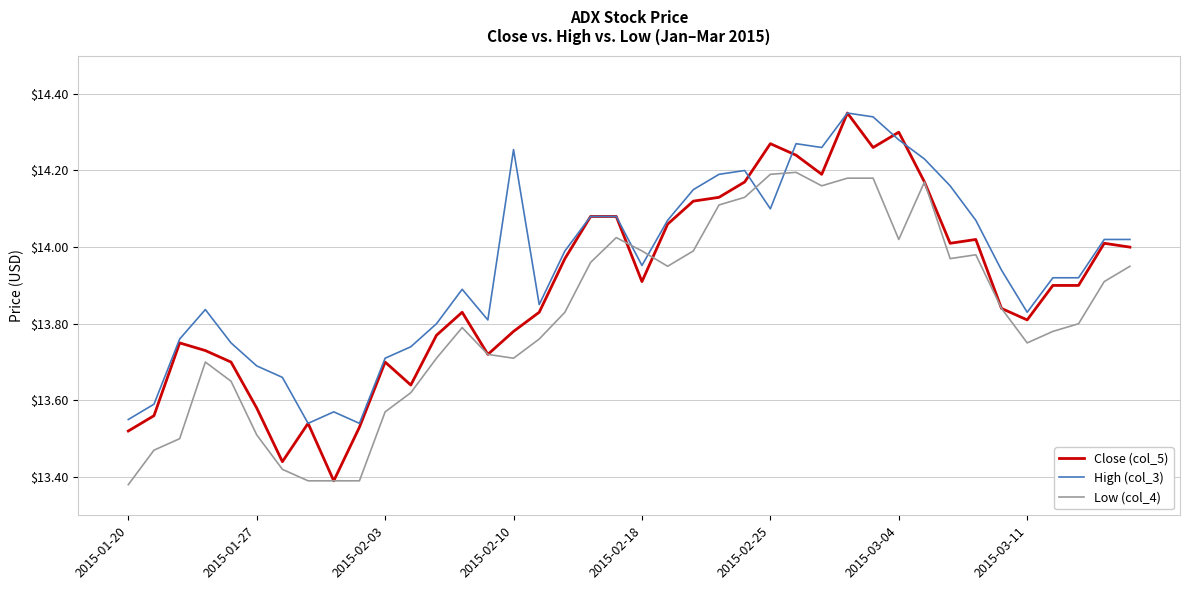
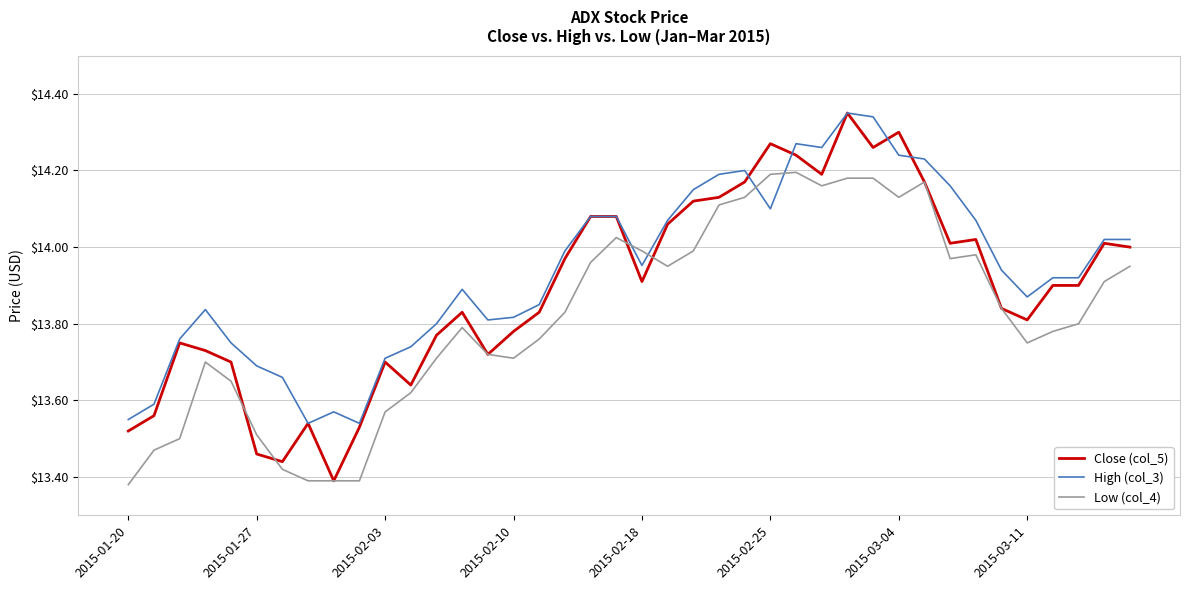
  {
    "Close (col_5)": {
      "2015-01-20": "$13.52",
-     "2015-01-27": "$13.58",
+     "2015-01-27": "$13.46",
      "2015-02-03": "$13.70",
      "2015-02-10": "$13.78",
      "2015-02-18": "$13.91",
      "2015-02-25": "$14.27",
      "2015-03-04": "$14.30",
      "2015-03-11": "$13.81"
    },
    "High (col_3)": {
      "2015-01-20": "$13.55",
      "2015-01-27": "$13.69",
      "2015-02-03": "$13.71",
-     "2015-02-10": "$14.25",
+     "2015-02-10": "$13.82",
      "2015-02-18": "$13.95",
      "2015-02-25": "$14.10",
-     "2015-03-04": "$14.28",
-     "2015-03-11": "$13.83"
+     "2015-03-04": "$14.24",
+     "2015-03-11": "$13.87"
    },
    "Low (col_4)": {
      "2015-01-20": "$13.38",
      "2015-01-27": "$13.51",
      "2015-02-03": "$13.57",
      "2015-02-10": "$13.71",
      "2015-02-18": "$13.99",
      "2015-02-25": "$14.19",
-     "2015-03-04": "$14.02",
+     "2015-03-04": "$14.13",
      "2015-03-11": "$13.75"
    }
  }
